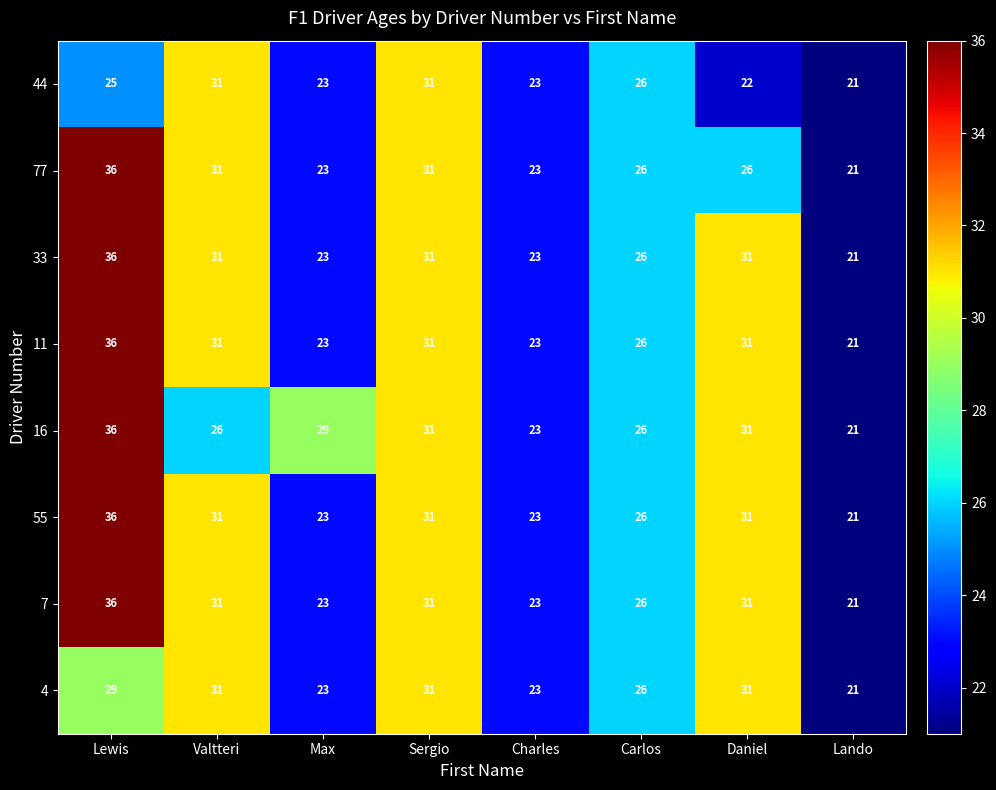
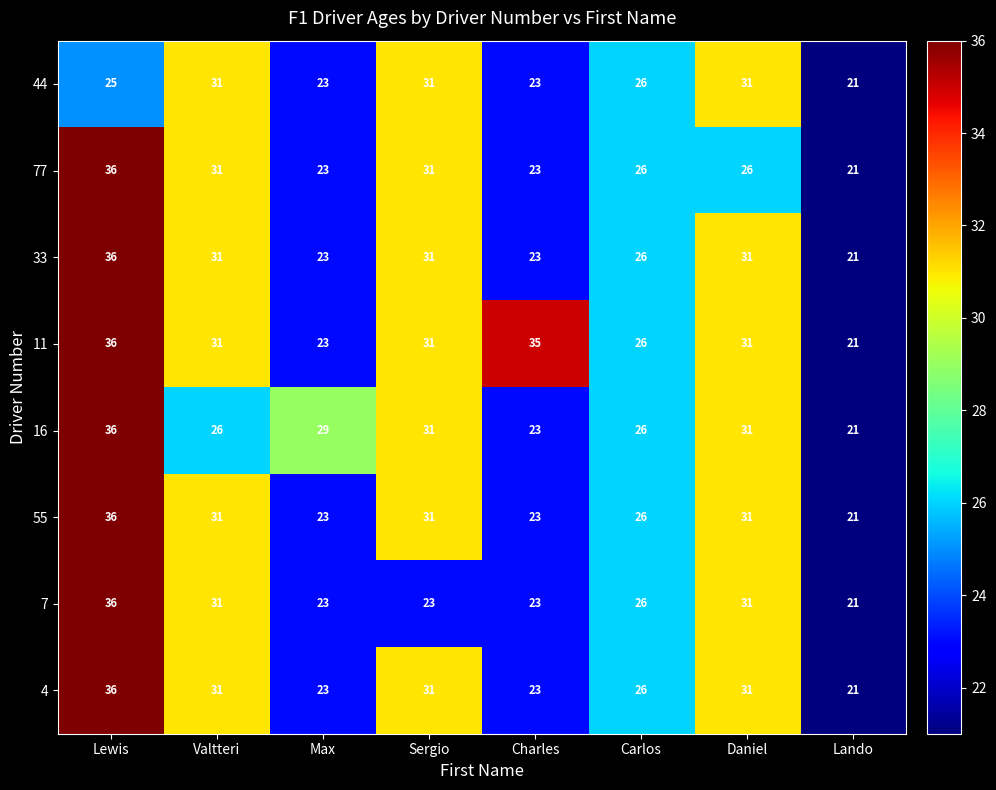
  {
    "44": {
      "Lewis": 25,
      "Valtteri": 31,
      "Max": 23,
      "Sergio": 31,
      "Charles": 23,
      "Carlos": 26,
-     "Daniel": 22,
+     "Daniel": 31,
      "Lando": 21
    },
    "77": {
      "Lewis": 36,
      "Valtteri": 31,
      "Max": 23,
      "Sergio": 31,
      "Charles": 23,
      "Carlos": 26,
      "Daniel": 26,
      "Lando": 21
    },
    "33": {
      "Lewis": 36,
      "Valtteri": 31,
      "Max": 23,
      "Sergio": 31,
      "Charles": 23,
      "Carlos": 26,
      "Daniel": 31,
      "Lando": 21
    },
    "11": {
      "Lewis": 36,
      "Valtteri": 31,
      "Max": 23,
      "Sergio": 31,
-     "Charles": 23,
+     "Charles": 35,
      "Carlos": 26,
      "Daniel": 31,
      "Lando": 21
    },
    "16": {
      "Lewis": 36,
      "Valtteri": 26,
      "Max": 29,
      "Sergio": 31,
      "Charles": 23,
      "Carlos": 26,
      "Daniel": 31,
      "Lando": 21
    },
    "55": {
      "Lewis": 36,
      "Valtteri": 31,
      "Max": 23,
      "Sergio": 31,
      "Charles": 23,
      "Carlos": 26,
      "Daniel": 31,
      "Lando": 21
    },
    "7": {
      "Lewis": 36,
      "Valtteri": 31,
      "Max": 23,
-     "Sergio": 31,
+     "Sergio": 23,
      "Charles": 23,
      "Carlos": 26,
      "Daniel": 31,
      "Lando": 21
    },
    "4": {
-     "Lewis": 29,
+     "Lewis": 36,
      "Valtteri": 31,
      "Max": 23,
      "Sergio": 31,
      "Charles": 23,
      "Carlos": 26,
      "Daniel": 31,
      "Lando": 21
    }
  }
